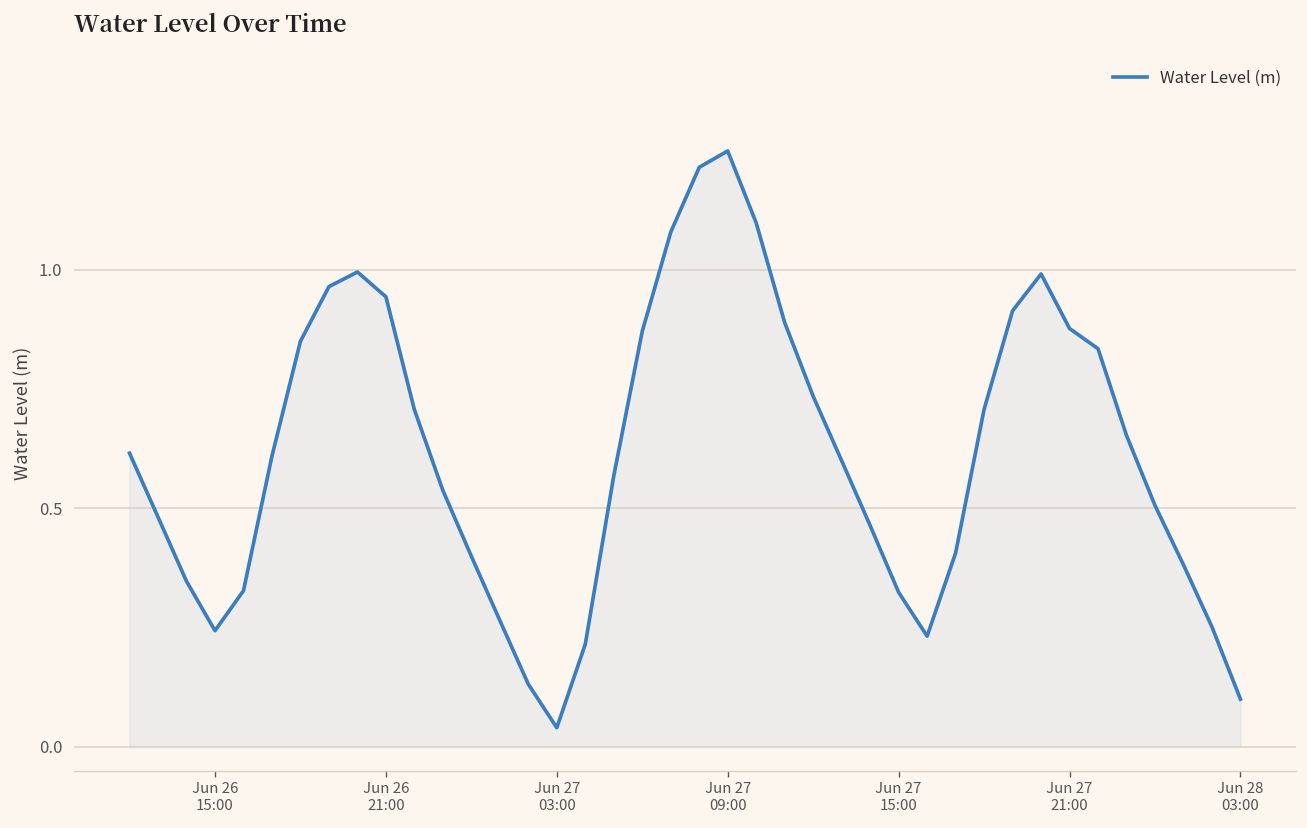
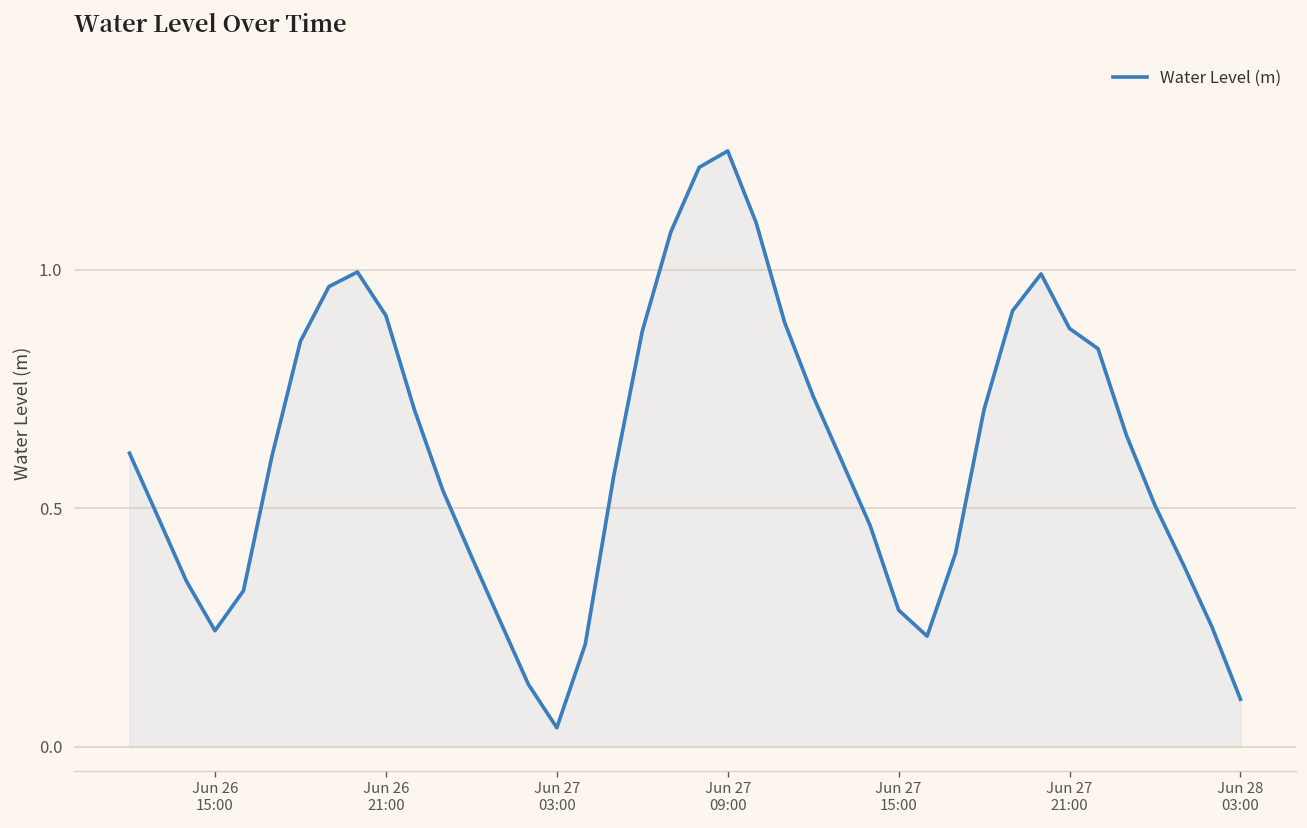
  {
    "Jun 26 15:00": 0.24,
-   "Jun 26 21:00": 0.94,
+   "Jun 26 21:00": 0.90,
    "Jun 27 03:00": 0.04,
    "Jun 27 09:00": 1.25,
-   "Jun 27 15:00": 0.32,
+   "Jun 27 15:00": 0.29,
    "Jun 27 21:00": 0.88,
    "Jun 28 03:00": 0.10
  }
